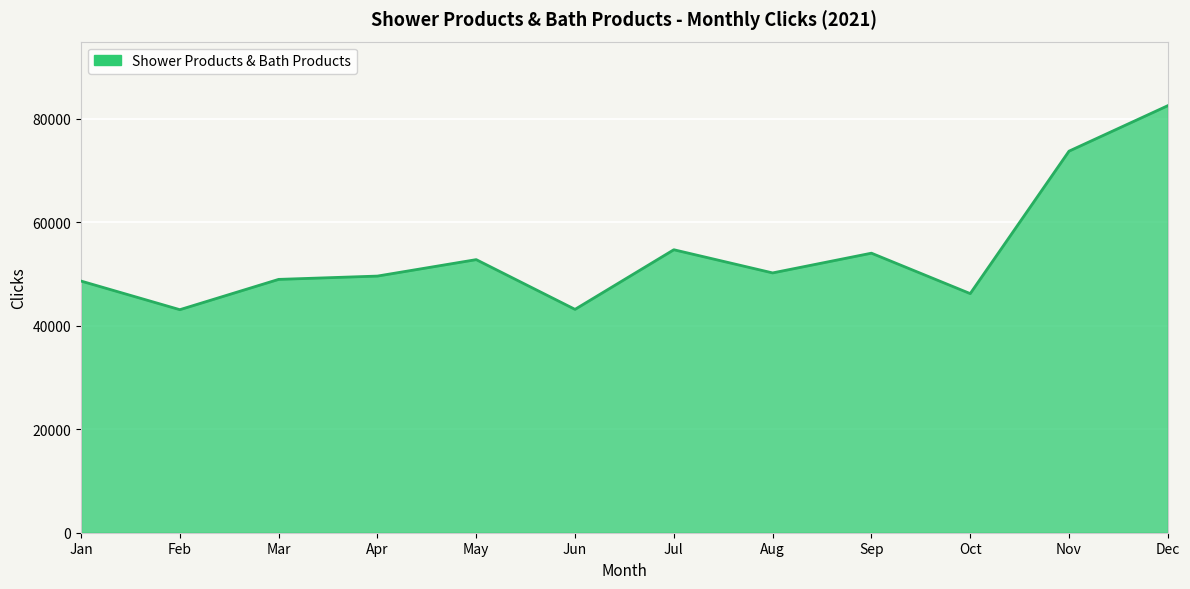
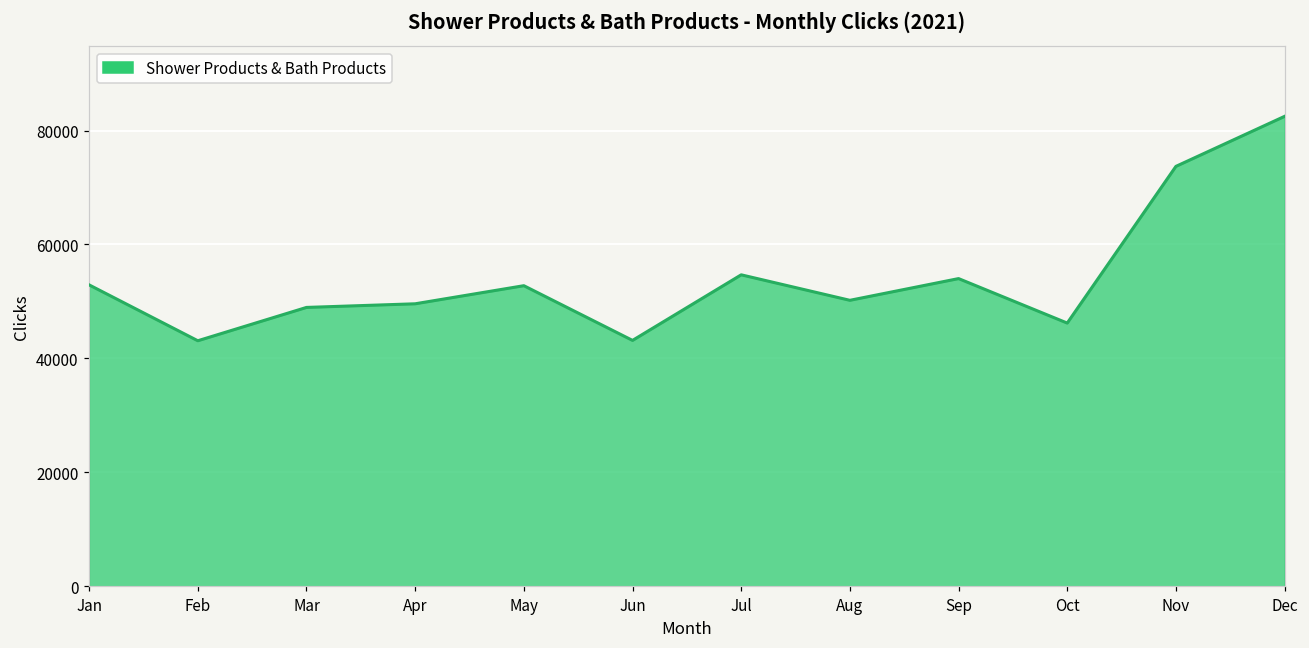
  {
-   "Jan": 49000,
+   "Jan": 53000,
    "Feb": 43000,
    "Mar": 49000,
    "Apr": 50000,
    "May": 53000,
    "Jun": 43000,
    "Jul": 55000,
    "Aug": 50000,
    "Sep": 54000,
    "Oct": 46000,
    "Nov": 74000,
    "Dec": 82000
  }
